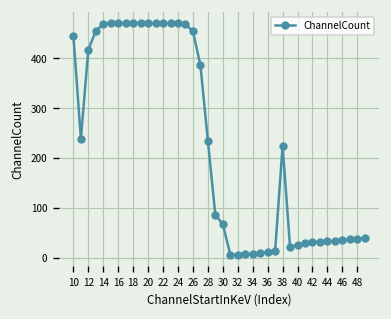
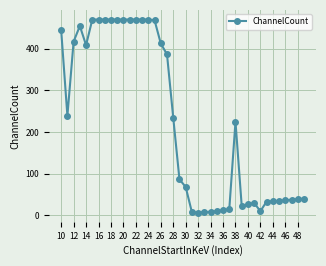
  {
    "10": 440,
    "12": 420,
-   "14": 470,
+   "14": 410,
    "16": 470,
    "18": 470,
    "20": 470,
    "22": 470,
    "24": 470,
-   "26": 450,
+   "26": 410,
    "28": 230,
    "30": 70,
    "32": 10,
    "34": 10,
    "36": 10,
    "38": 220,
    "40": 30,
-   "42": 30,
+   "42": 10,
    "44": 30,
    "46": 40,
    "48": 40
  }
